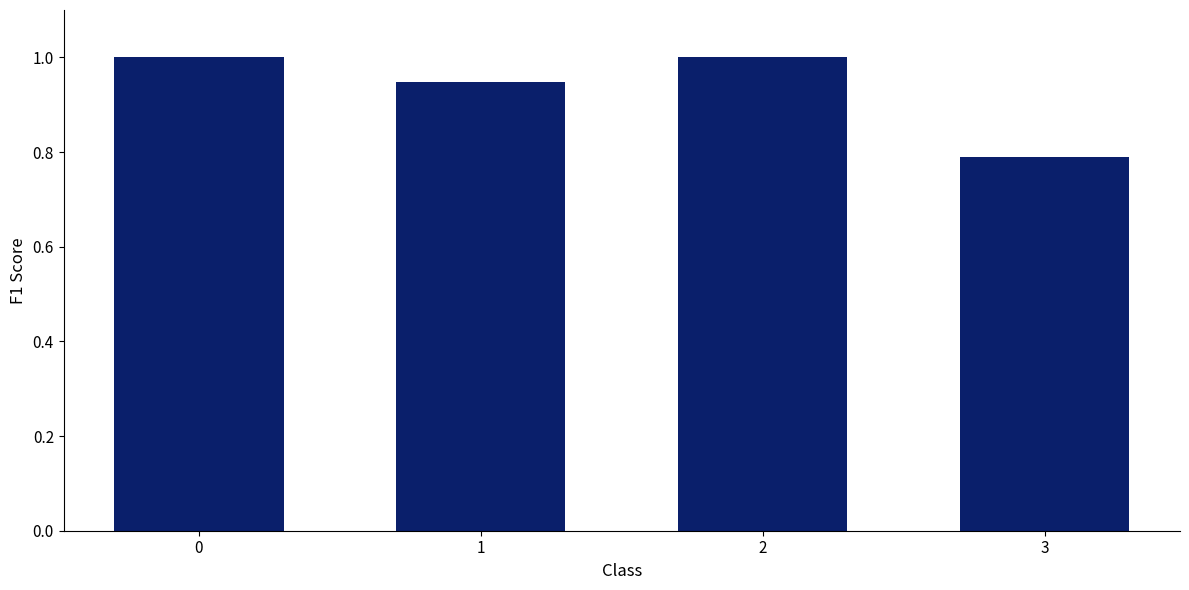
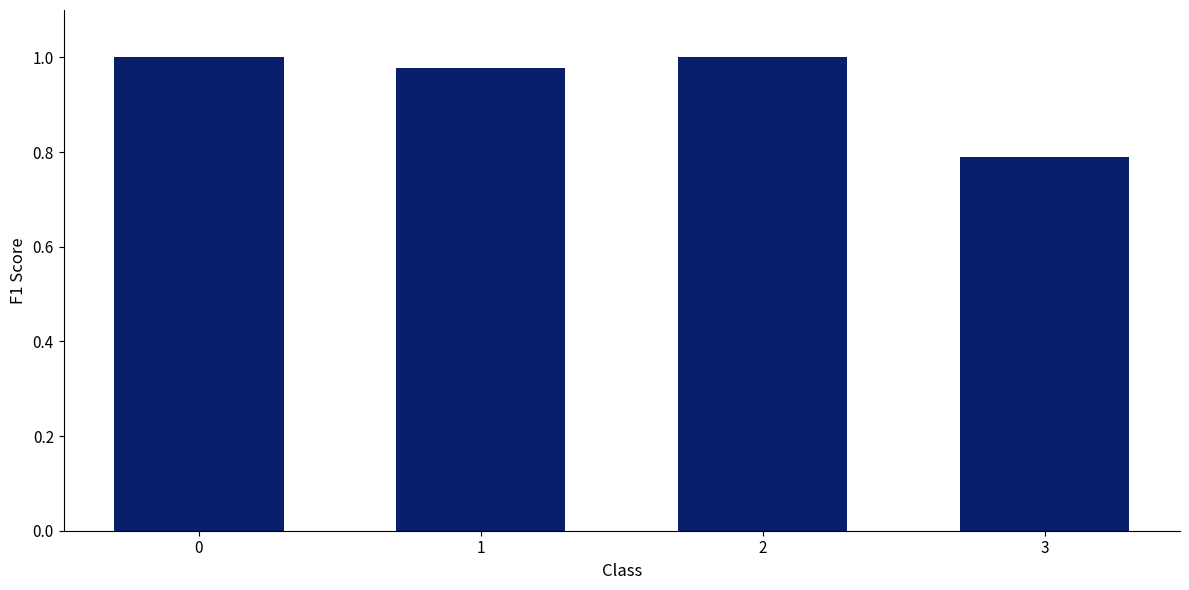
  {
    "0": 1.00,
-   "1": 0.95,
+   "1": 0.98,
    "2": 1.00,
    "3": 0.79
  }
